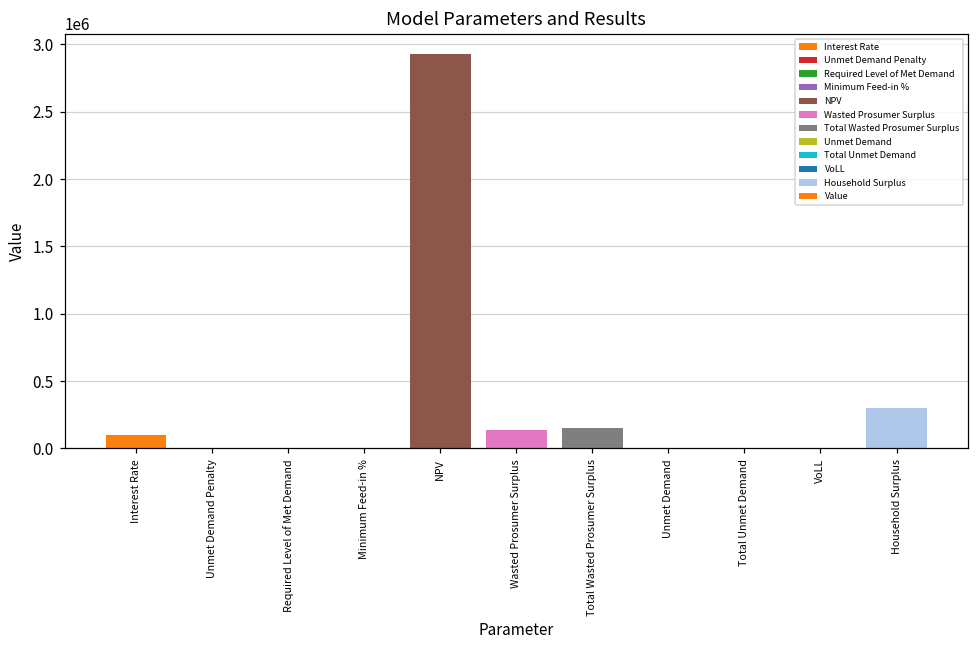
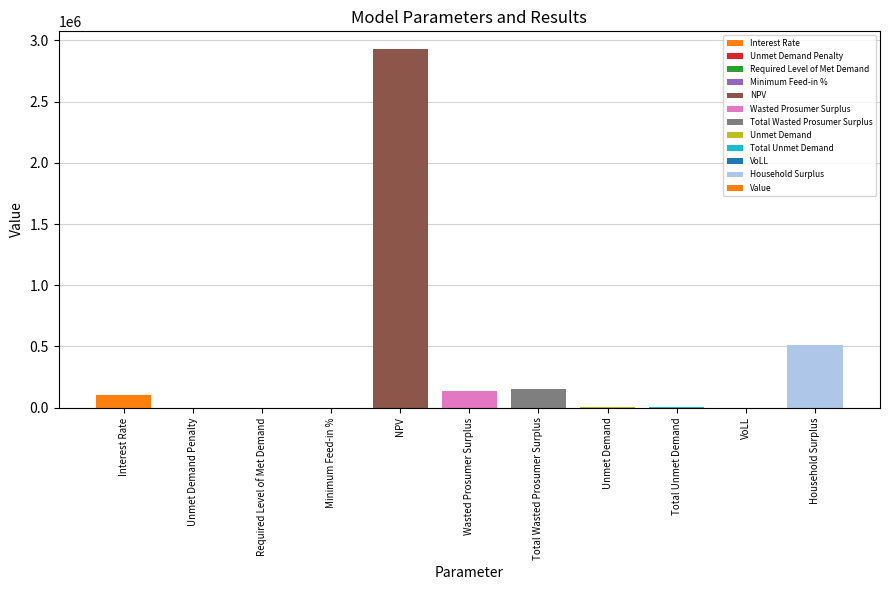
  {
    "Interest Rate": 100000,
    "Unmet Demand Penalty": 0,
    "Required Level of Met Demand": 0,
    "NPV": 2930000,
    "Wasted Prosumer Surplus": 140000,
    "Total Wasted Prosumer Surplus": 150000,
-   "Household Surplus": 300000
+   "Household Surplus": 510000
  }
